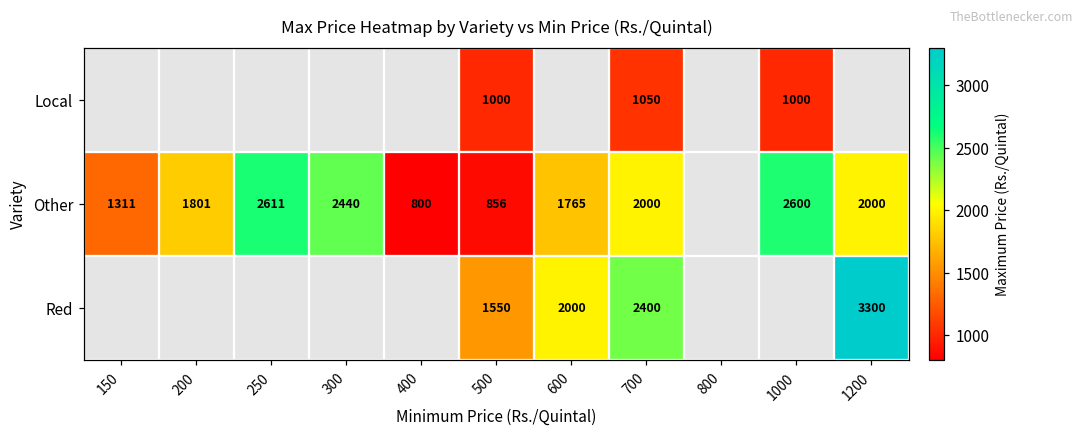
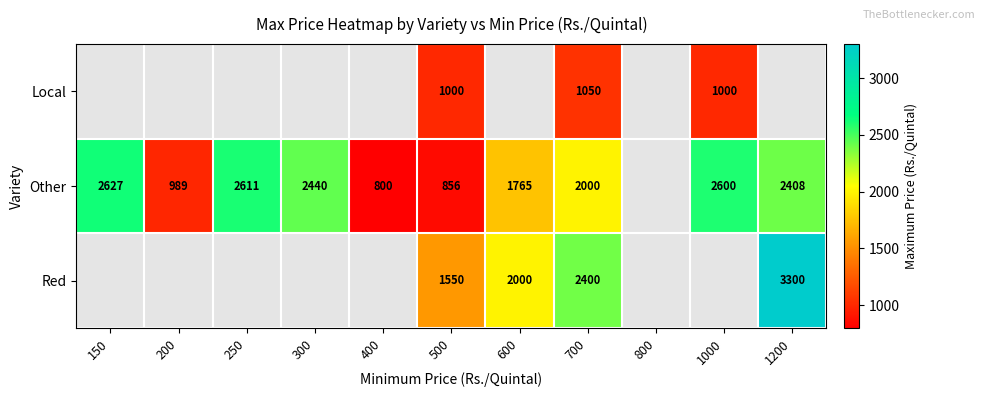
  {
    "Local": {
      "500": 1000,
      "700": 1050,
      "1000": 1000
    },
    "Other": {
-     "150": 1311,
-     "200": 1801,
+     "150": 2627,
+     "200": 989,
      "250": 2611,
      "300": 2440,
      "400": 800,
      "500": 856,
      "600": 1765,
      "700": 2000,
      "1000": 2600,
-     "1200": 2000
+     "1200": 2408
    },
    "Red": {
      "500": 1550,
      "600": 2000,
      "700": 2400,
      "1200": 3300
    }
  }
